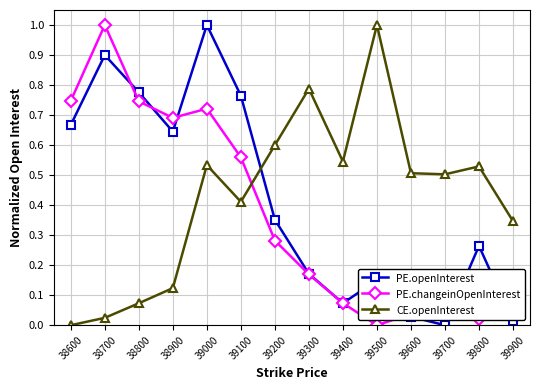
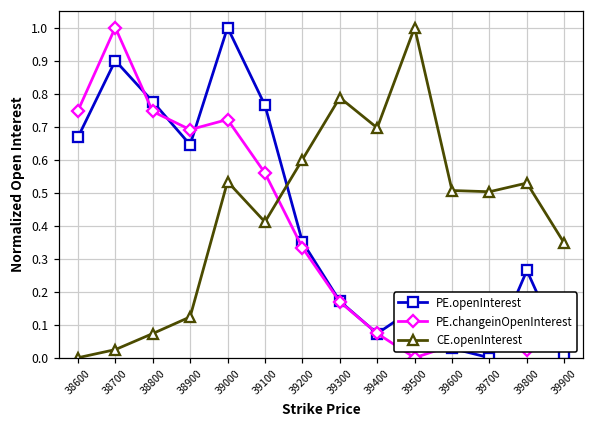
  {
    "PE.openInterest": {
      "38600": 0.67,
      "38700": 0.90,
      "38800": 0.78,
      "38900": 0.65,
      "39000": 1.00,
      "39100": 0.76,
      "39200": 0.35,
      "39700": 0.00,
      "39800": 0.26,
      "39900": 0.01
    },
    "PE.changeinOpenInterest": {
      "38600": 0.75,
      "38700": 1.00,
      "38800": 0.75,
      "38900": 0.69,
      "39000": 0.72,
      "39100": 0.56,
-     "39200": 0.28,
+     "39200": 0.33,
      "39500": 0.00
    },
    "CE.openInterest": {
      "38600": 0.00,
      "38700": 0.02,
      "38800": 0.07,
      "38900": 0.12,
      "39000": 0.53,
      "39100": 0.41,
      "39200": 0.60,
      "39300": 0.79,
-     "39400": 0.55,
+     "39400": 0.70,
      "39500": 1.00,
      "39600": 0.51,
      "39700": 0.50,
      "39800": 0.53,
      "39900": 0.35
    }
  }
